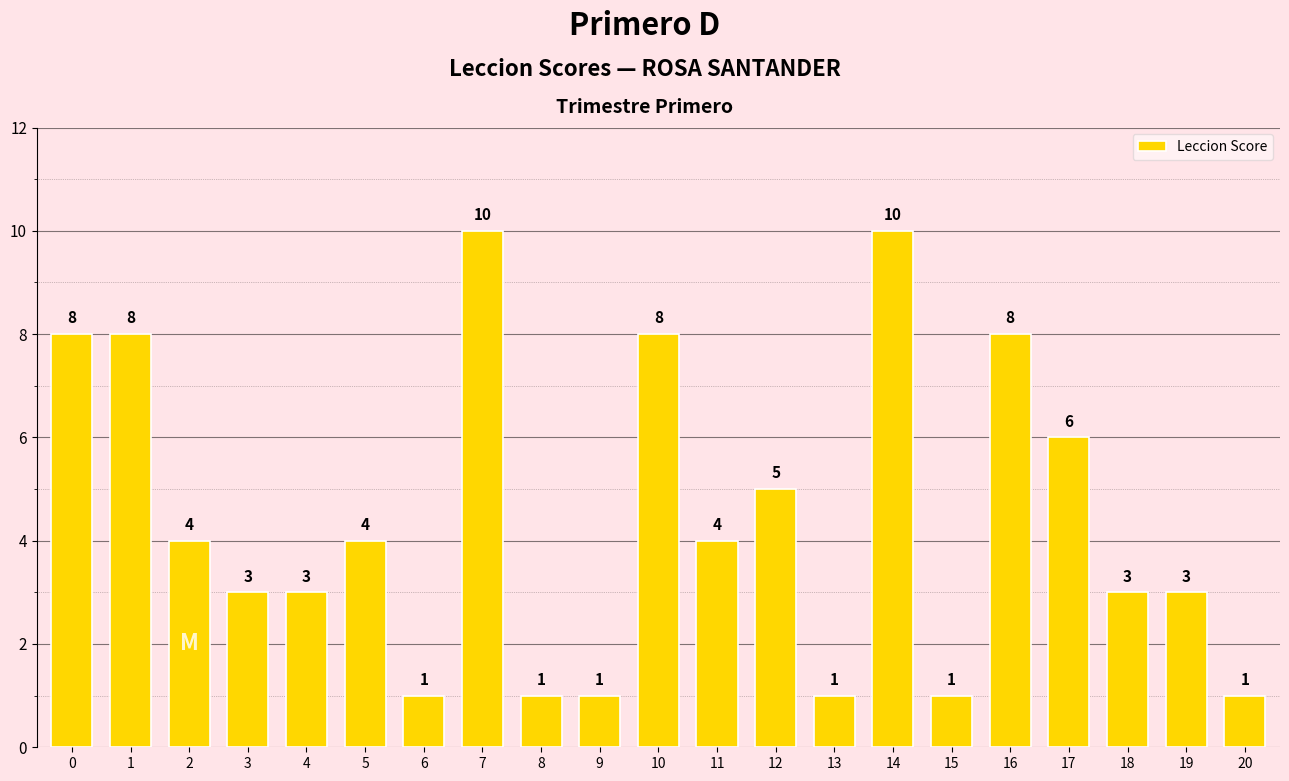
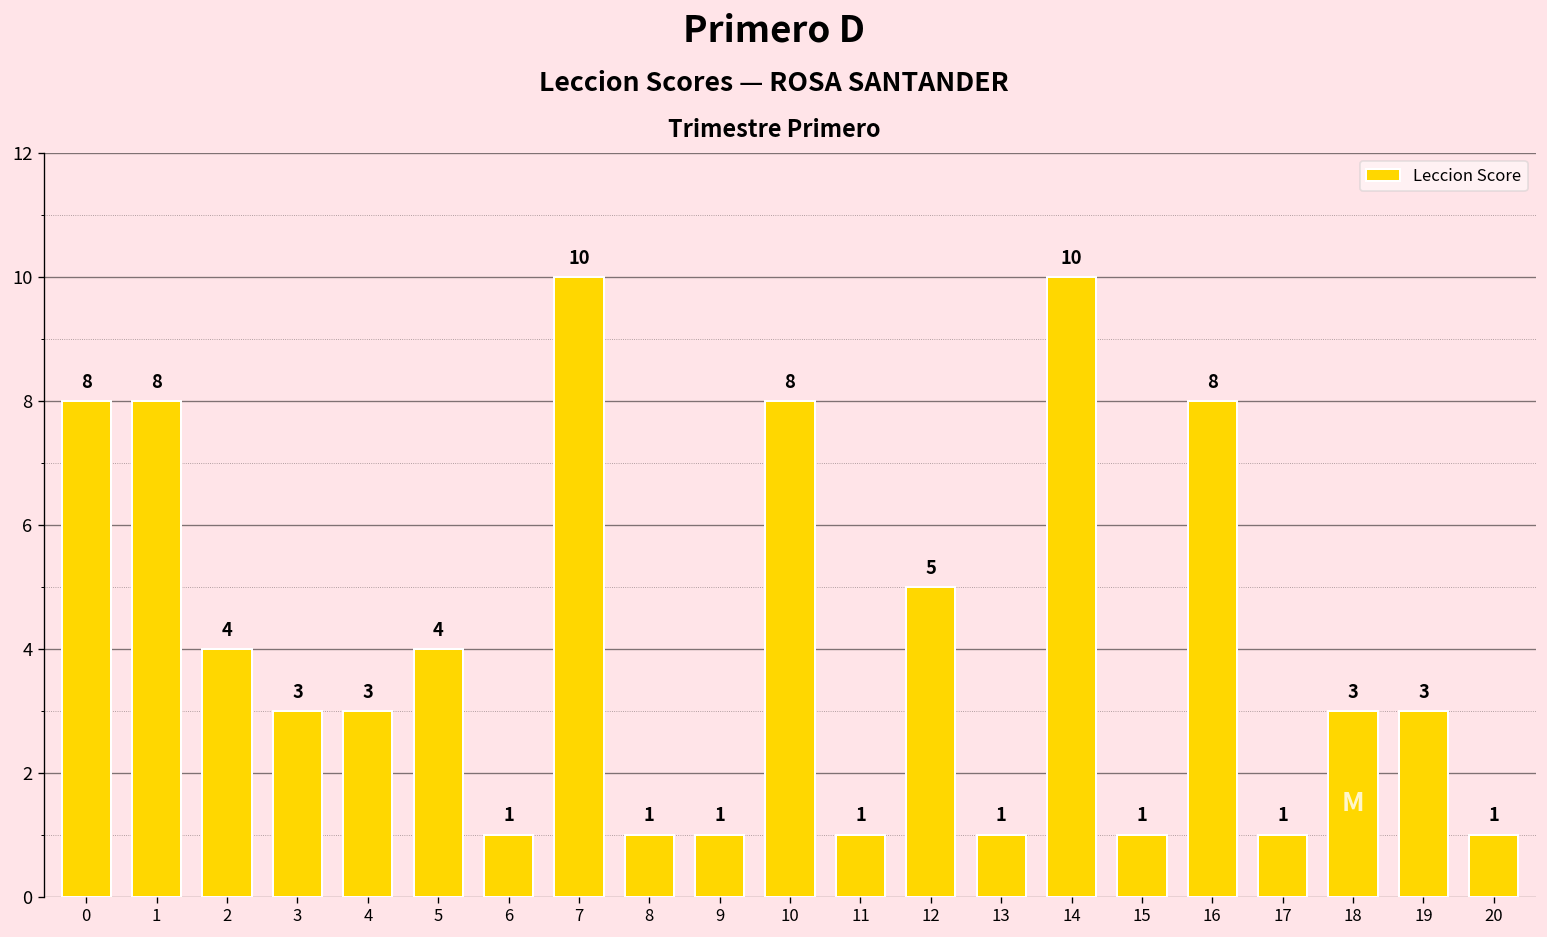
  {
    "0": 8,
    "1": 8,
    "2": 4,
    "3": 3,
    "4": 3,
    "5": 4,
    "6": 1,
    "7": 10,
    "8": 1,
    "9": 1,
    "10": 8,
-   "11": 4,
+   "11": 1,
    "12": 5,
    "13": 1,
    "14": 10,
    "15": 1,
    "16": 8,
-   "17": 6,
+   "17": 1,
    "18": 3,
    "19": 3,
    "20": 1
  }
